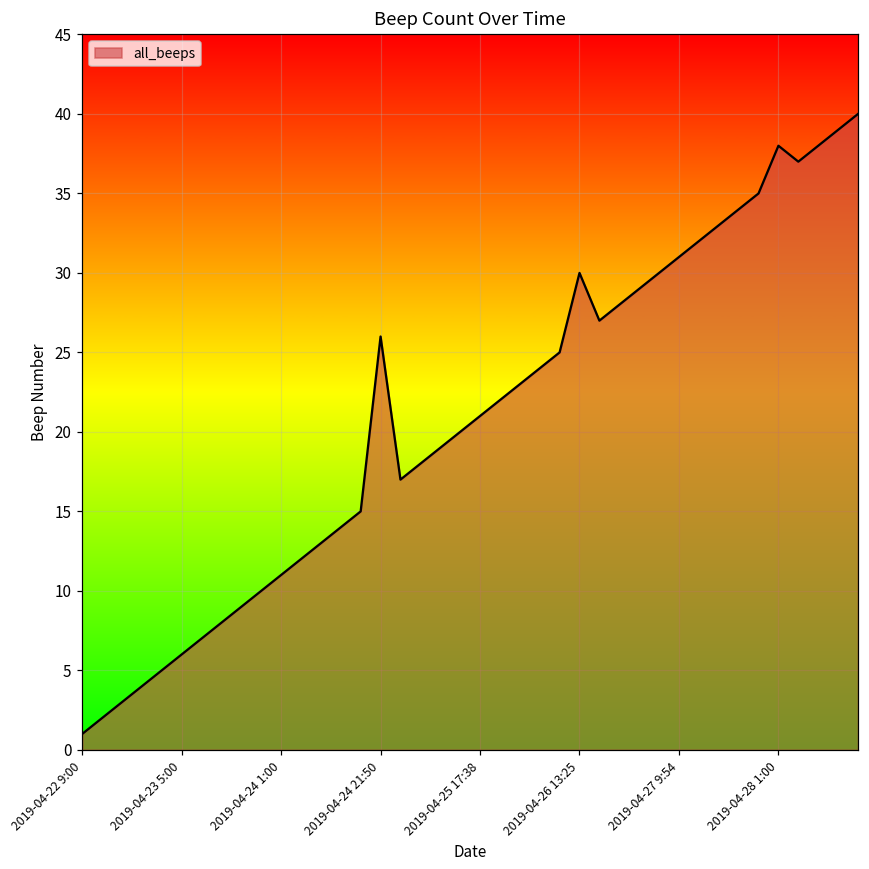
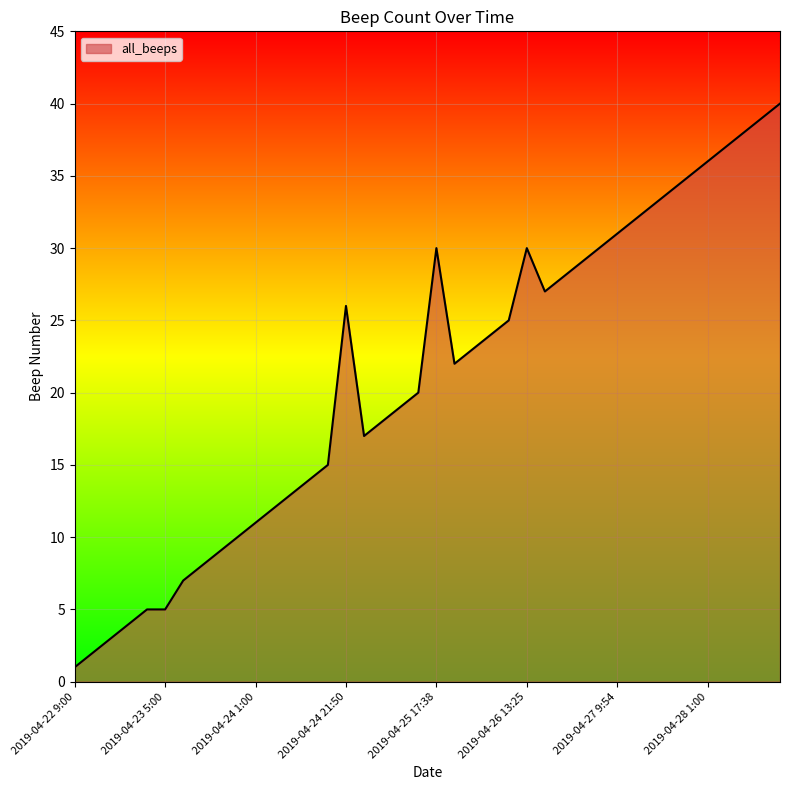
  {
    "2019-04-22 9:00": 1,
-   "2019-04-23 5:00": 6,
+   "2019-04-23 5:00": 5,
    "2019-04-24 1:00": 11,
    "2019-04-24 21:50": 26,
-   "2019-04-25 17:38": 21,
+   "2019-04-25 17:38": 30,
    "2019-04-26 13:25": 30,
    "2019-04-27 9:54": 31,
-   "2019-04-28 1:00": 38
+   "2019-04-28 1:00": 36
  }
